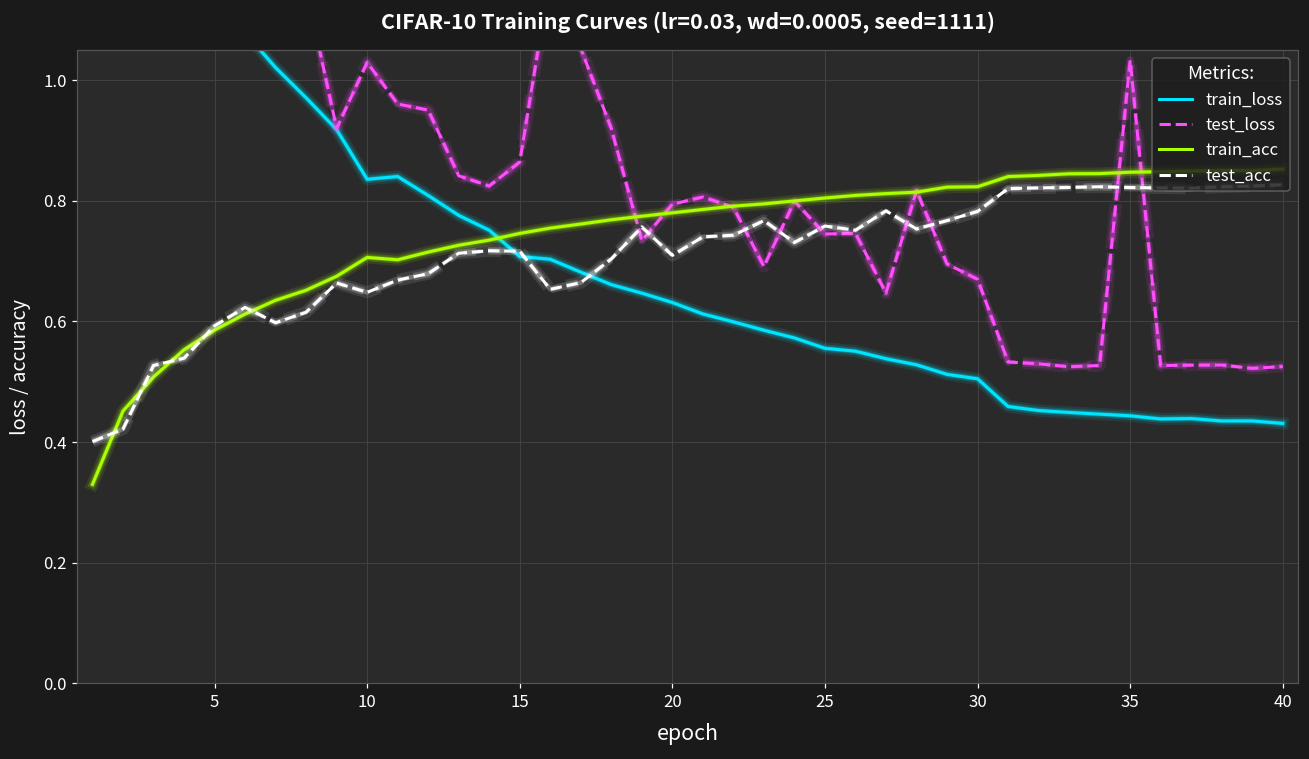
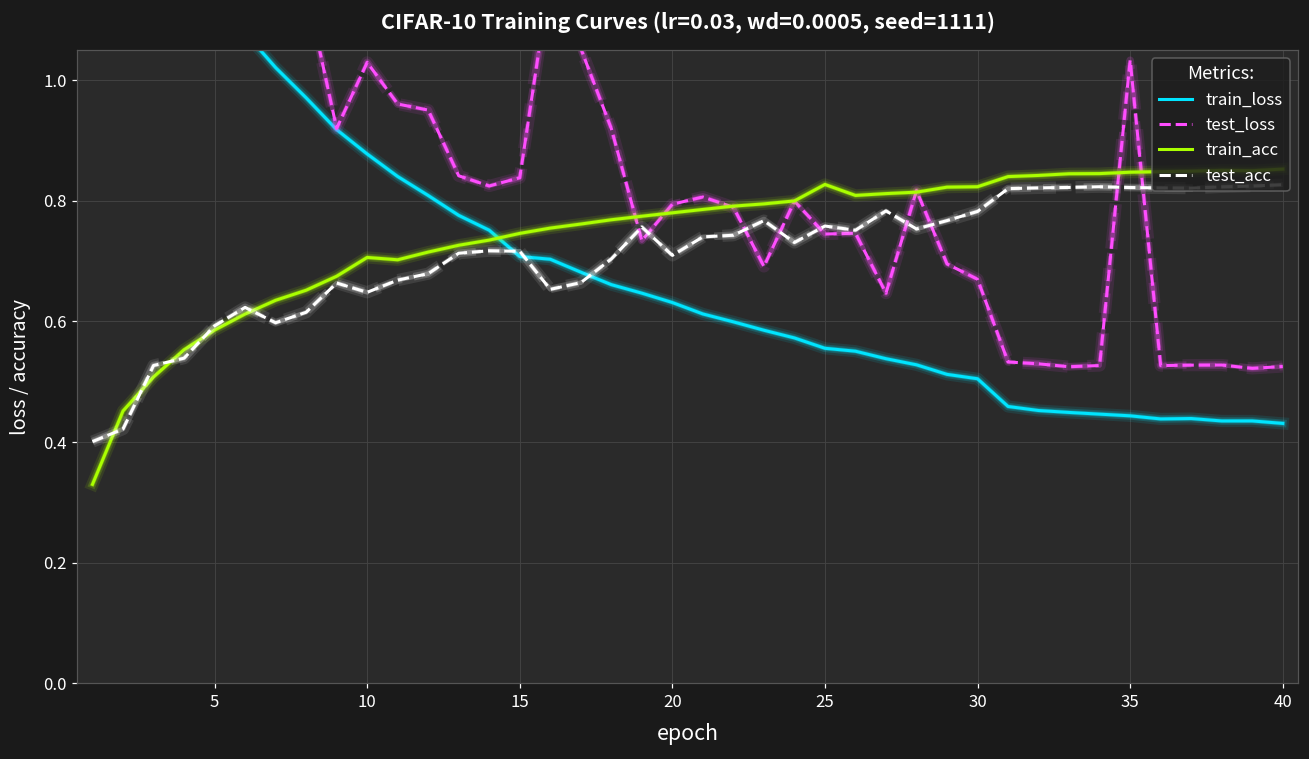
  {
    "train_loss": {
-     "10": 0.84,
+     "10": 0.88,
      "15": 0.71,
      "20": 0.63,
      "25": 0.56,
      "30": 0.50,
      "35": 0.44,
      "40": 0.43
    },
    "test_loss": {
      "10": 1.03,
-     "15": 0.86,
+     "15": 0.84,
      "20": 0.79,
      "25": 0.74,
      "30": 0.67,
      "35": 1.03,
      "40": 0.53
    },
    "train_acc": {
      "5": 0.59,
      "10": 0.71,
      "15": 0.75,
      "20": 0.78,
-     "25": 0.80,
+     "25": 0.83,
      "30": 0.82,
      "35": 0.85
    },
    "test_acc": {
      "5": 0.59,
      "10": 0.65,
      "15": 0.72,
      "20": 0.71,
      "25": 0.76,
      "30": 0.78,
      "35": 0.82
    }
  }
